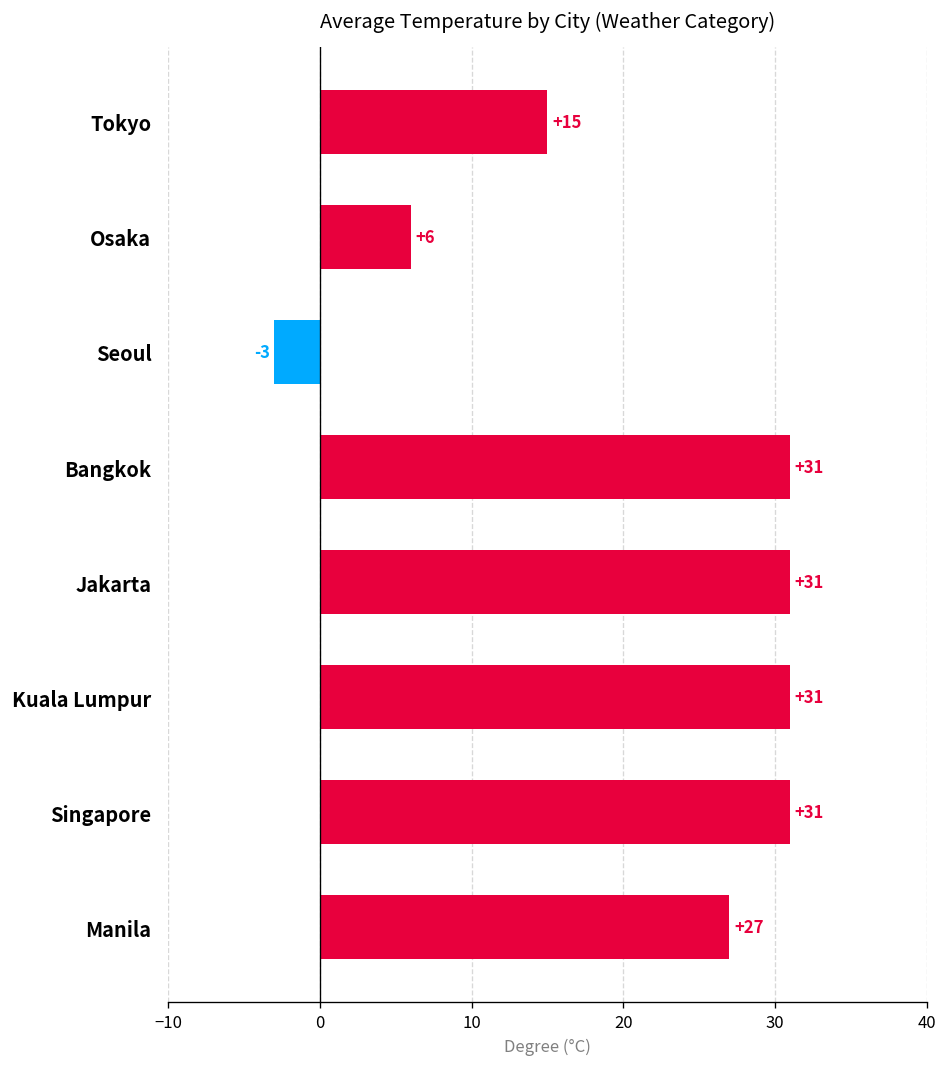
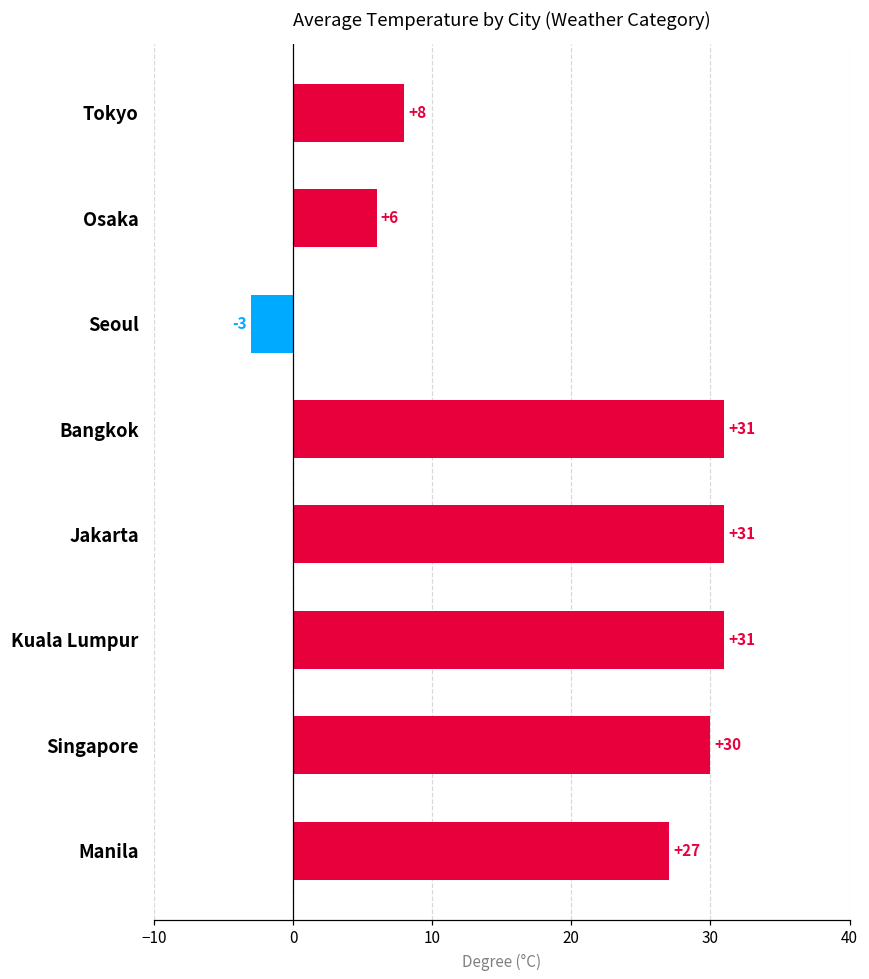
  {
-   "Tokyo": "+15",
+   "Tokyo": "+8",
    "Osaka": "+6",
    "Seoul": "-3",
    "Bangkok": "+31",
    "Jakarta": "+31",
    "Kuala Lumpur": "+31",
-   "Singapore": "+31",
+   "Singapore": "+30",
    "Manila": "+27"
  }
